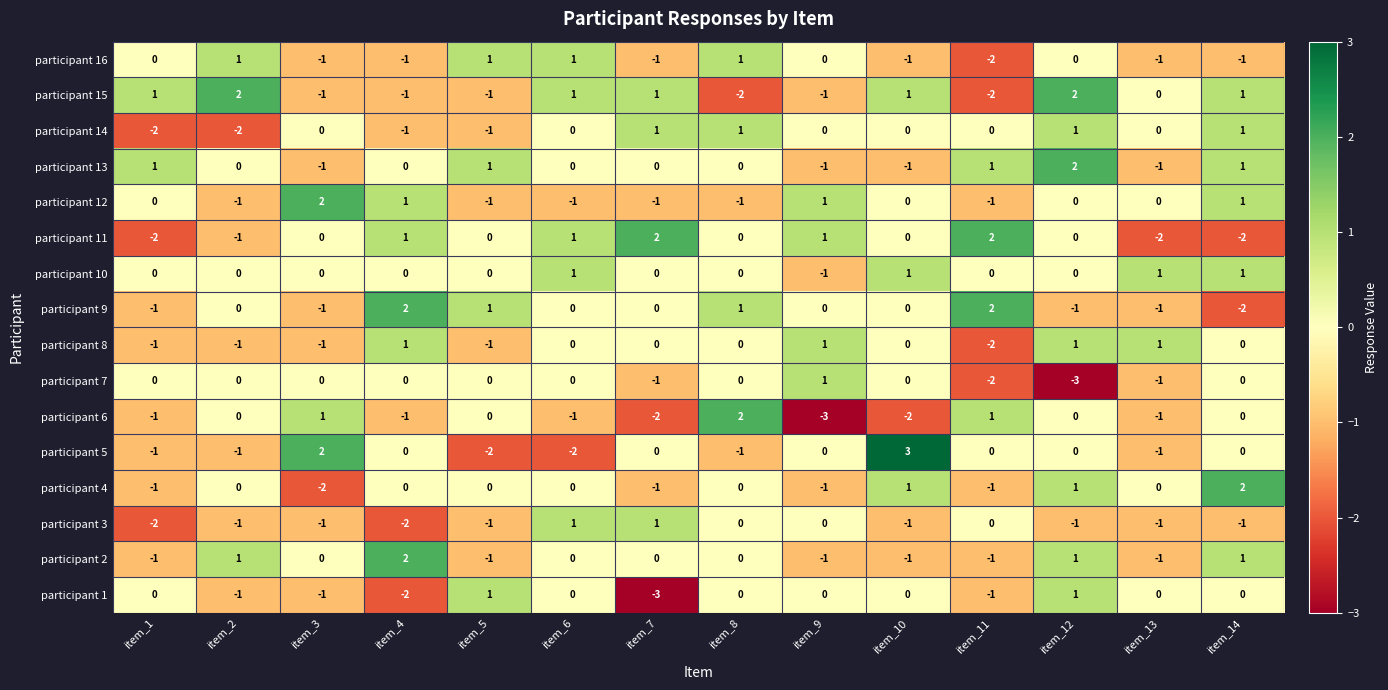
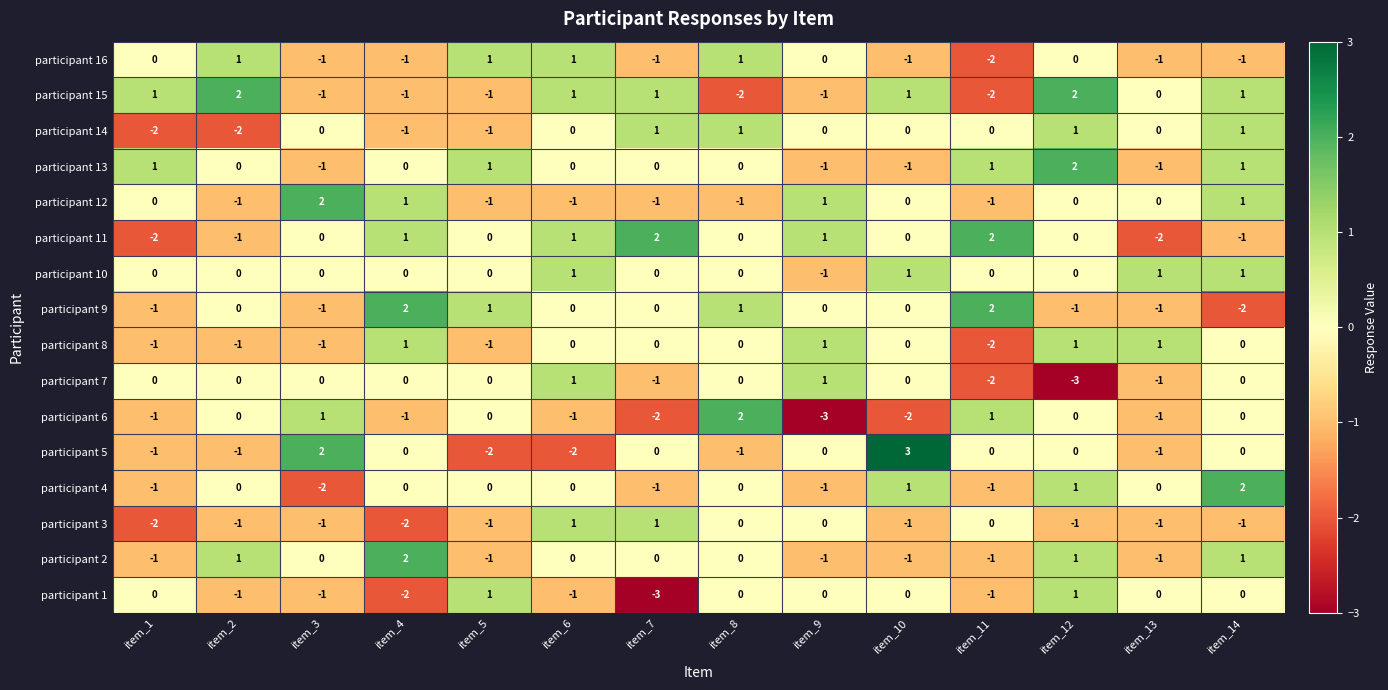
  {
    "participant 11": {
      "item_1": -2,
      "item_2": -1,
      "item_3": 0,
      "item_4": 1,
      "item_5": 0,
      "item_6": 1,
      "item_7": 2,
      "item_8": 0,
      "item_9": 1,
      "item_10": 0,
      "item_11": 2,
      "item_12": 0,
      "item_13": -2,
-     "item_14": -2
+     "item_14": -1
    },
    "participant 7": {
      "item_1": 0,
      "item_2": 0,
      "item_3": 0,
      "item_4": 0,
      "item_5": 0,
-     "item_6": 0,
+     "item_6": 1,
      "item_7": -1,
      "item_8": 0,
      "item_9": 1,
      "item_10": 0,
      "item_11": -2,
      "item_12": -3,
      "item_13": -1,
      "item_14": 0
    },
    "participant 1": {
      "item_1": 0,
      "item_2": -1,
      "item_3": -1,
      "item_4": -2,
      "item_5": 1,
-     "item_6": 0,
+     "item_6": -1,
      "item_7": -3,
      "item_8": 0,
      "item_9": 0,
      "item_10": 0,
      "item_11": -1,
      "item_12": 1,
      "item_13": 0,
      "item_14": 0
    }
  }
